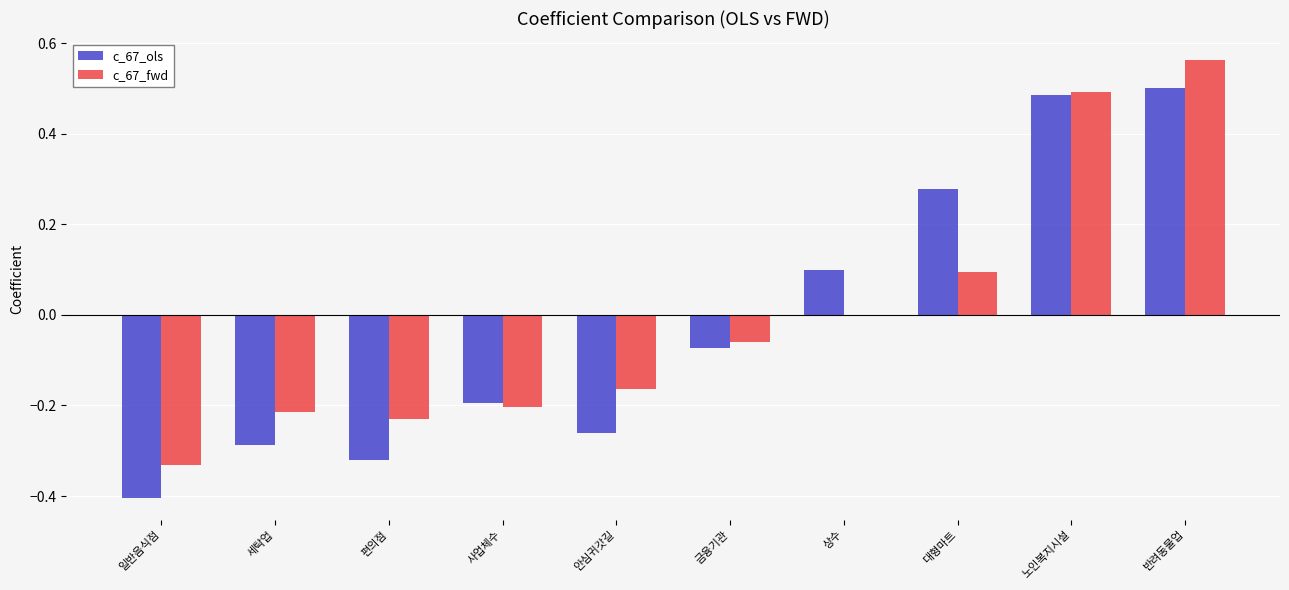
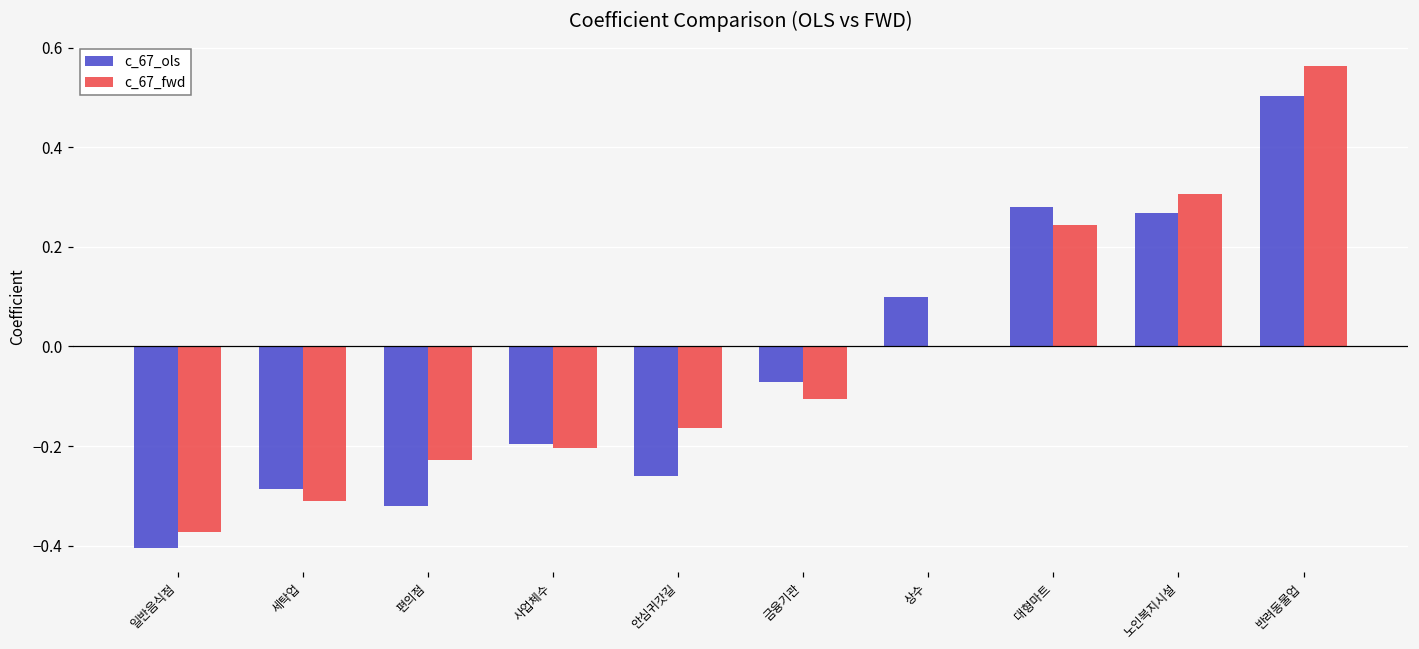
  {
    "c_67_ols": {
      "일반음식점": -0.40,
      "세탁업": -0.29,
      "편의점": -0.32,
      "사업체수": -0.20,
      "안심귀갓길": -0.26,
      "금융기관": -0.07,
      "상수": 0.10,
      "대형마트": 0.28,
-     "노인복지시설": 0.49,
+     "노인복지시설": 0.27,
      "반려동물업": 0.50
    },
    "c_67_fwd": {
-     "일반음식점": -0.33,
-     "세탁업": -0.21,
+     "일반음식점": -0.37,
+     "세탁업": -0.31,
      "편의점": -0.23,
      "사업체수": -0.20,
      "안심귀갓길": -0.16,
-     "금융기관": -0.06,
+     "금융기관": -0.11,
      "상수": 0.00,
-     "대형마트": 0.10,
-     "노인복지시설": 0.49,
+     "대형마트": 0.24,
+     "노인복지시설": 0.31,
      "반려동물업": 0.56
    }
  }
